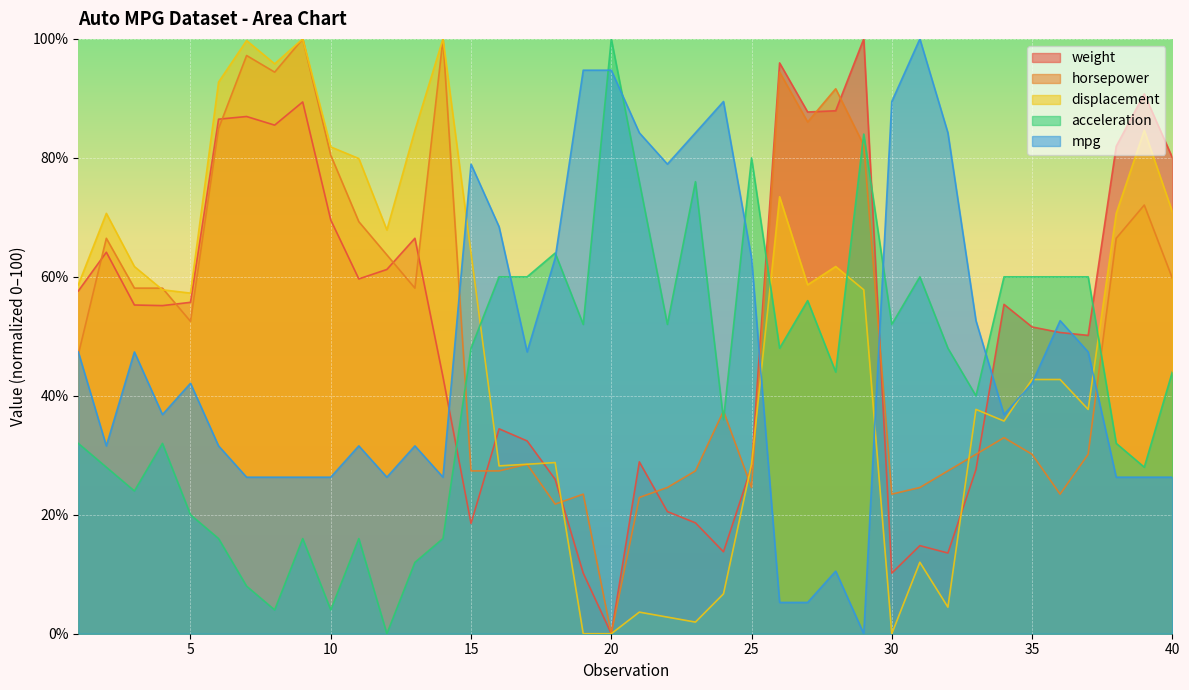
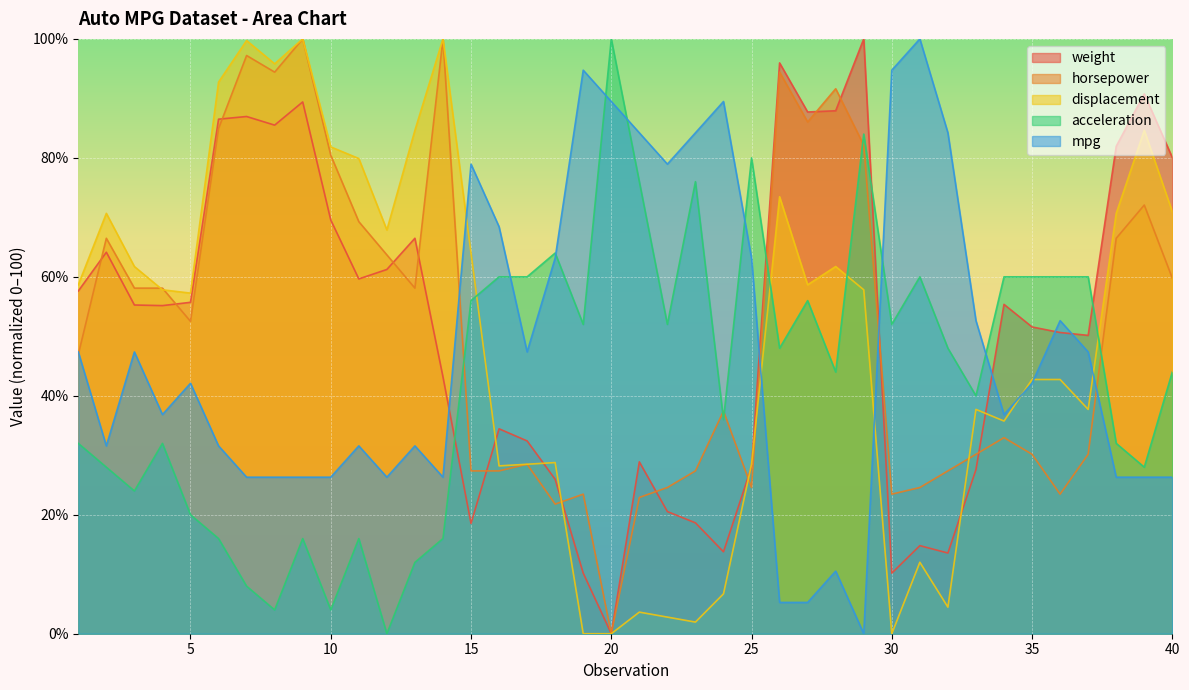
  {
    "displacement": {
      "5": "57%",
      "10": "82%",
      "15": "64%",
      "25": "28%",
      "30": "0%",
      "35": "43%",
      "40": "71%"
    },
    "acceleration": {
      "5": "20%",
      "10": "4%",
-     "15": "48%",
+     "15": "56%",
      "20": "100%",
      "25": "80%",
      "30": "52%",
      "35": "60%",
      "40": "44%"
    },
    "mpg": {
      "5": "42%",
      "10": "26%",
      "15": "79%",
-     "20": "95%",
+     "20": "89%",
      "25": "63%",
-     "30": "89%",
+     "30": "95%",
      "35": "42%",
      "40": "26%"
    }
  }
